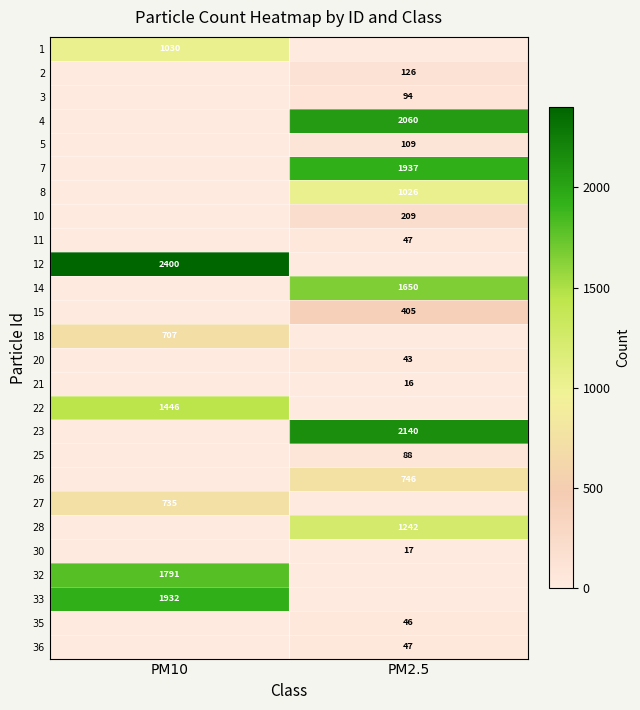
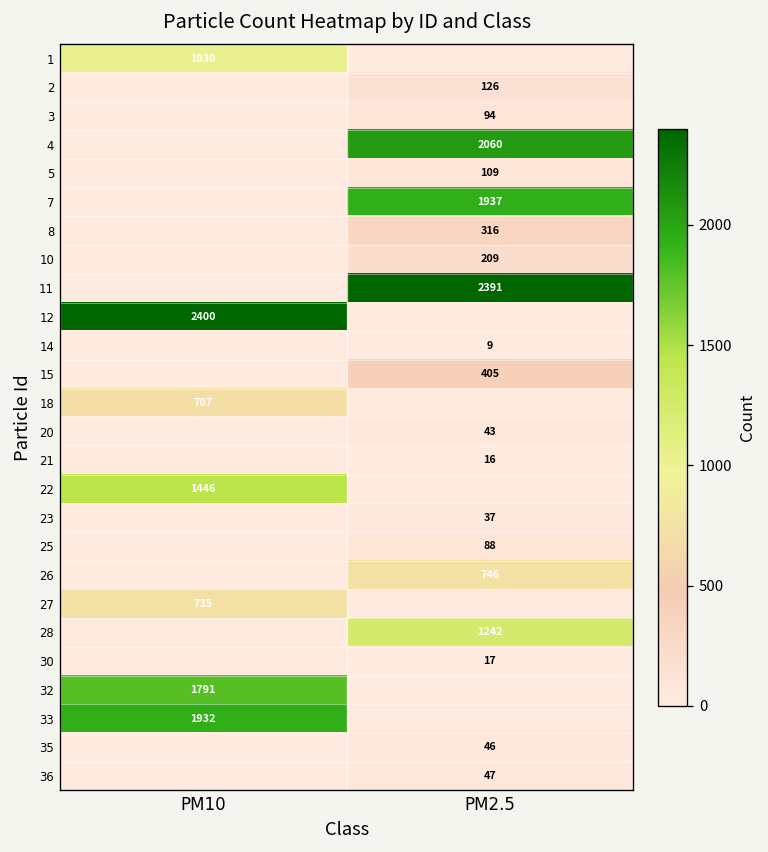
  {
    "1": {
      "PM10": 1030
    },
    "2": {
      "PM2.5": 126
    },
    "3": {
      "PM2.5": 94
    },
    "4": {
      "PM2.5": 2060
    },
    "5": {
      "PM2.5": 109
    },
    "7": {
      "PM2.5": 1937
    },
    "8": {
-     "PM2.5": 1026
+     "PM2.5": 316
    },
    "10": {
      "PM2.5": 209
    },
    "11": {
-     "PM2.5": 47
+     "PM2.5": 2391
    },
    "12": {
      "PM10": 2400
    },
    "14": {
-     "PM2.5": 1650
+     "PM2.5": 9
    },
    "15": {
      "PM2.5": 405
    },
    "18": {
      "PM10": 707
    },
    "20": {
      "PM2.5": 43
    },
    "21": {
      "PM2.5": 16
    },
    "22": {
      "PM10": 1446
    },
    "23": {
-     "PM2.5": 2140
+     "PM2.5": 37
    },
    "25": {
      "PM2.5": 88
    },
    "26": {
      "PM2.5": 746
    },
    "27": {
      "PM10": 735
    },
    "28": {
      "PM2.5": 1242
    },
    "30": {
      "PM2.5": 17
    },
    "32": {
      "PM10": 1791
    },
    "33": {
      "PM10": 1932
    },
    "35": {
      "PM2.5": 46
    },
    "36": {
      "PM2.5": 47
    }
  }
